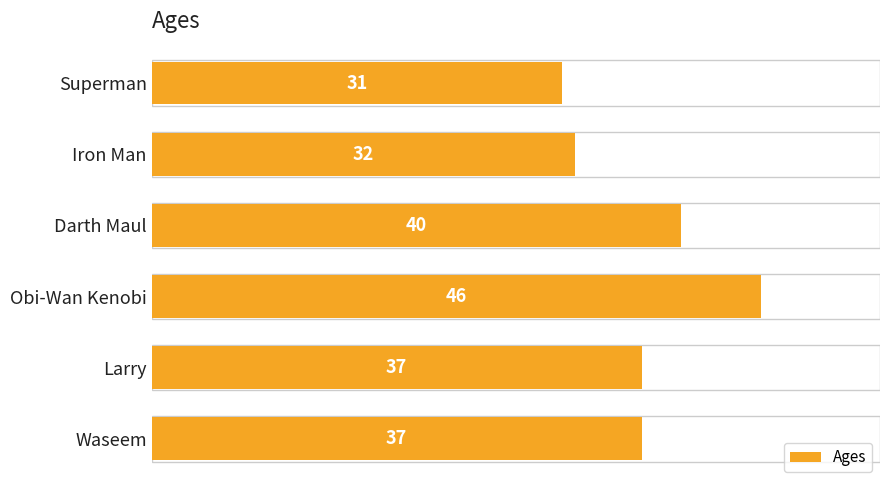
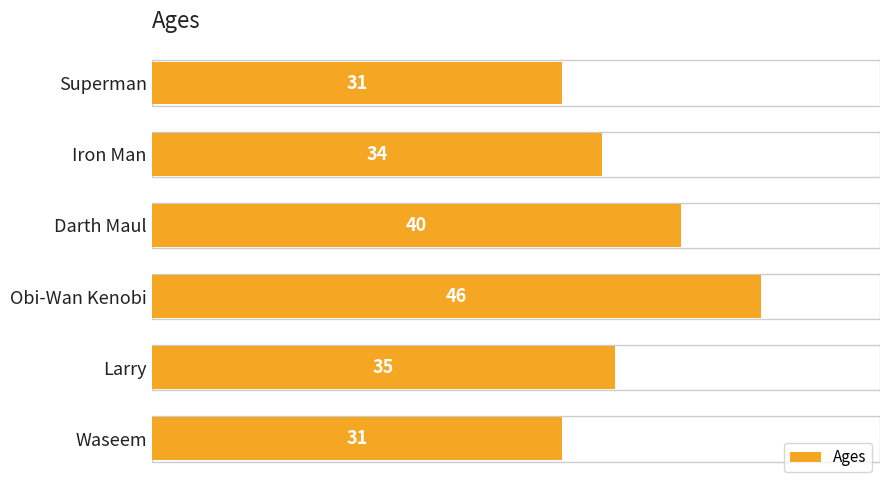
  {
    "Superman": 31,
-   "Iron Man": 32,
+   "Iron Man": 34,
    "Darth Maul": 40,
    "Obi-Wan Kenobi": 46,
-   "Larry": 37,
-   "Waseem": 37
+   "Larry": 35,
+   "Waseem": 31
  }
